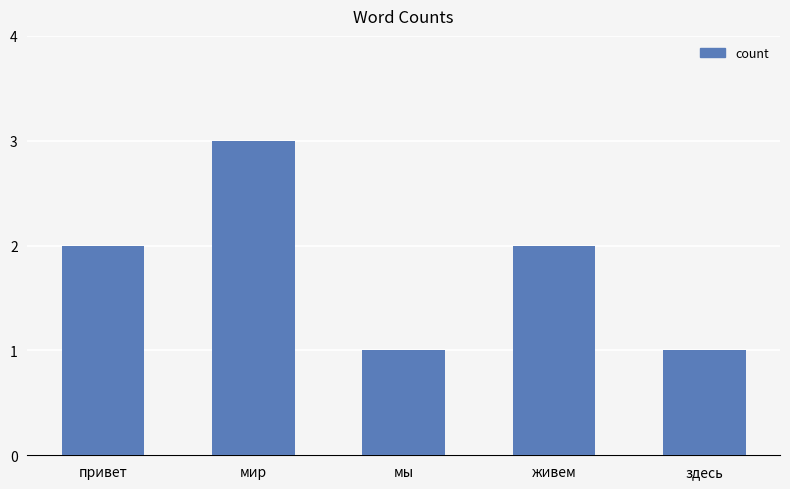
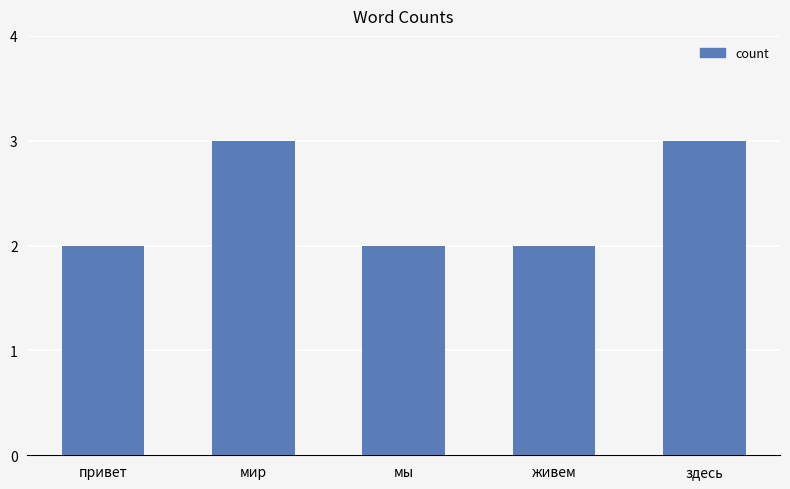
  {
    "привет": 2,
    "мир": 3,
-   "мы": 1,
+   "мы": 2,
    "живем": 2,
-   "здесь": 1
+   "здесь": 3
  }
